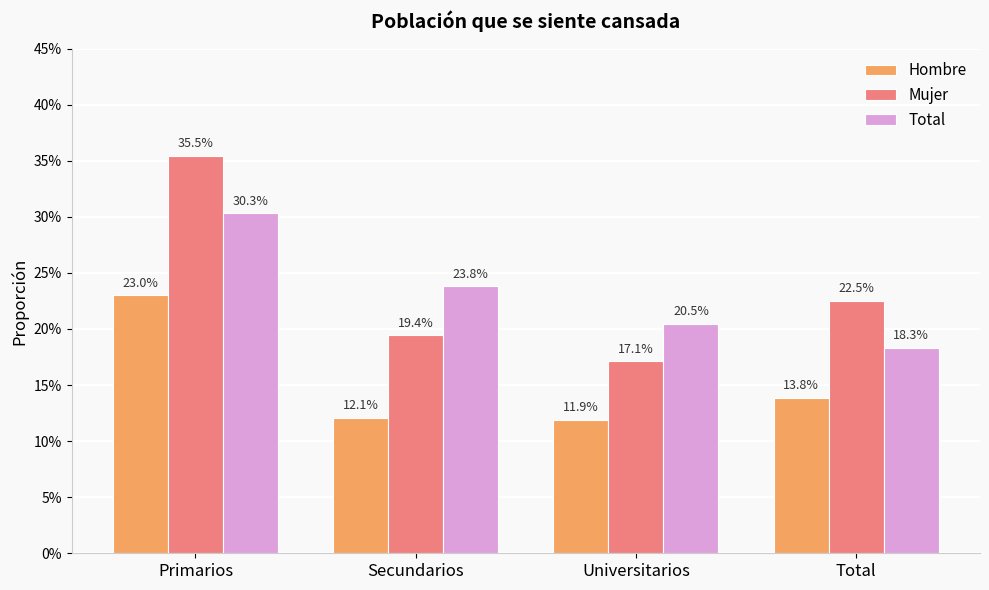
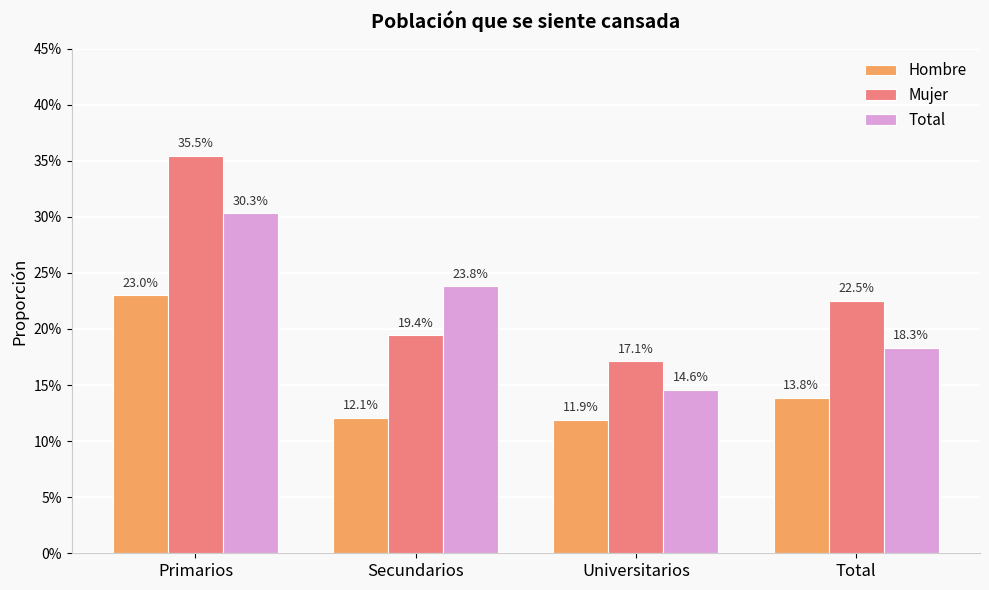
  {
    "Total": {
      "Primarios": "30.3%",
      "Secundarios": "23.8%",
-     "Universitarios": "20.5%",
+     "Universitarios": "14.6%",
      "Total": "18.3%"
    }
  }
